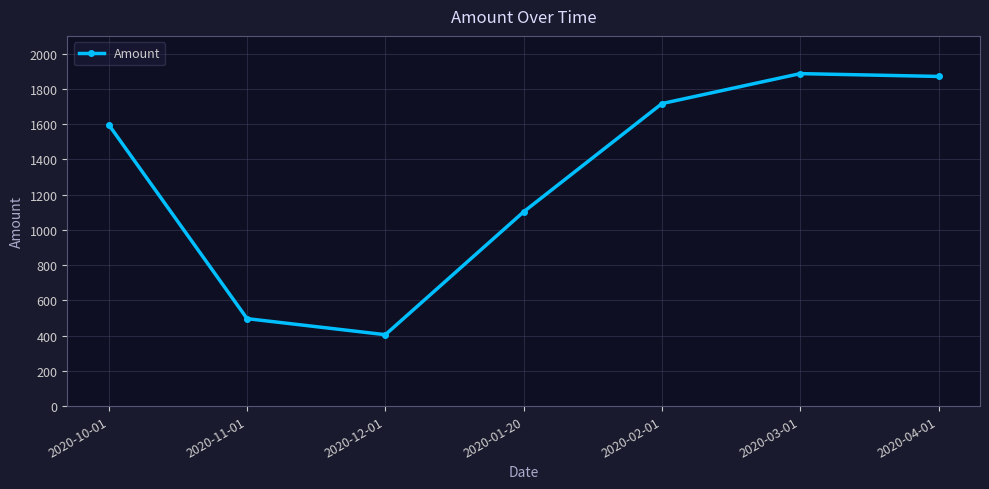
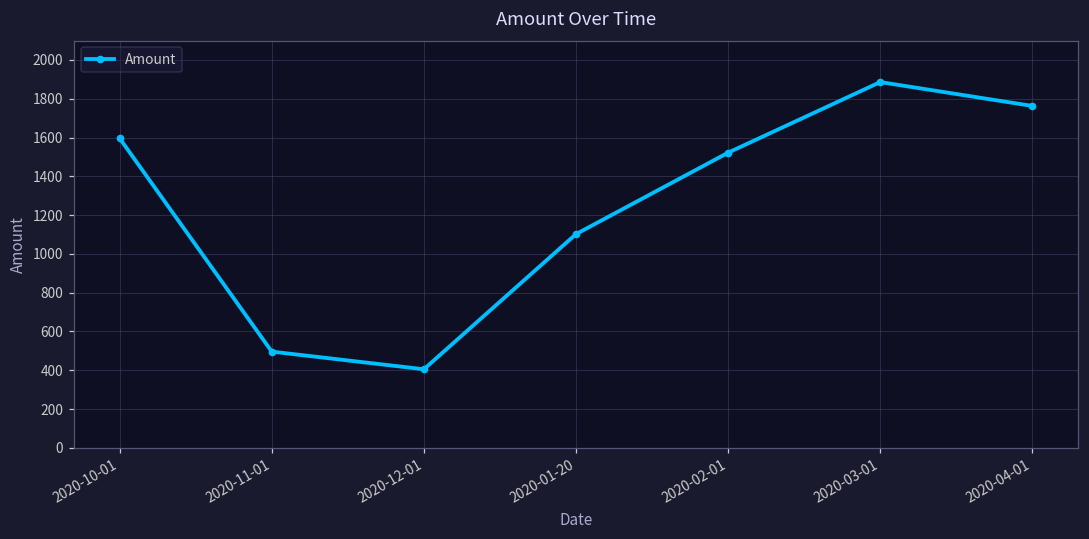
  {
    "2020-10-01": 1600,
    "2020-11-01": 500,
    "2020-12-01": 410,
    "2020-01-20": 1100,
-   "2020-02-01": 1720,
+   "2020-02-01": 1520,
    "2020-03-01": 1890,
-   "2020-04-01": 1870
+   "2020-04-01": 1760
  }
